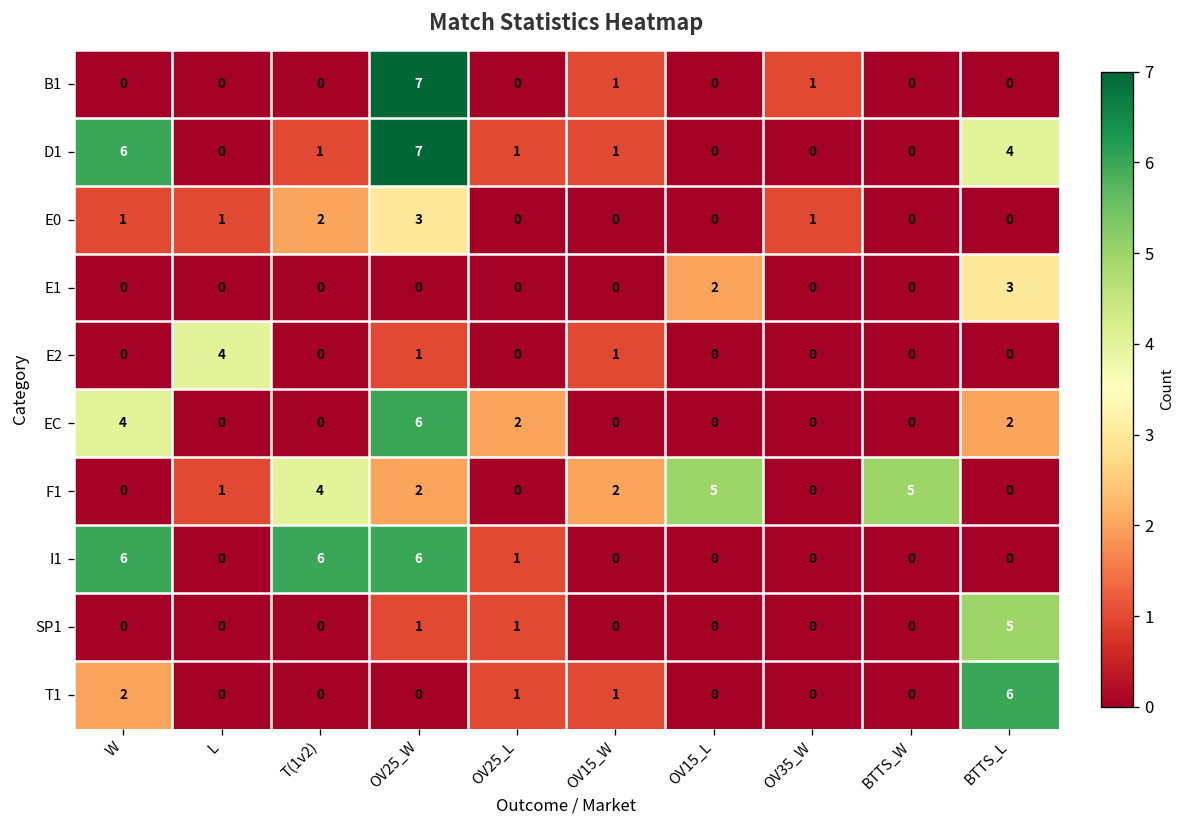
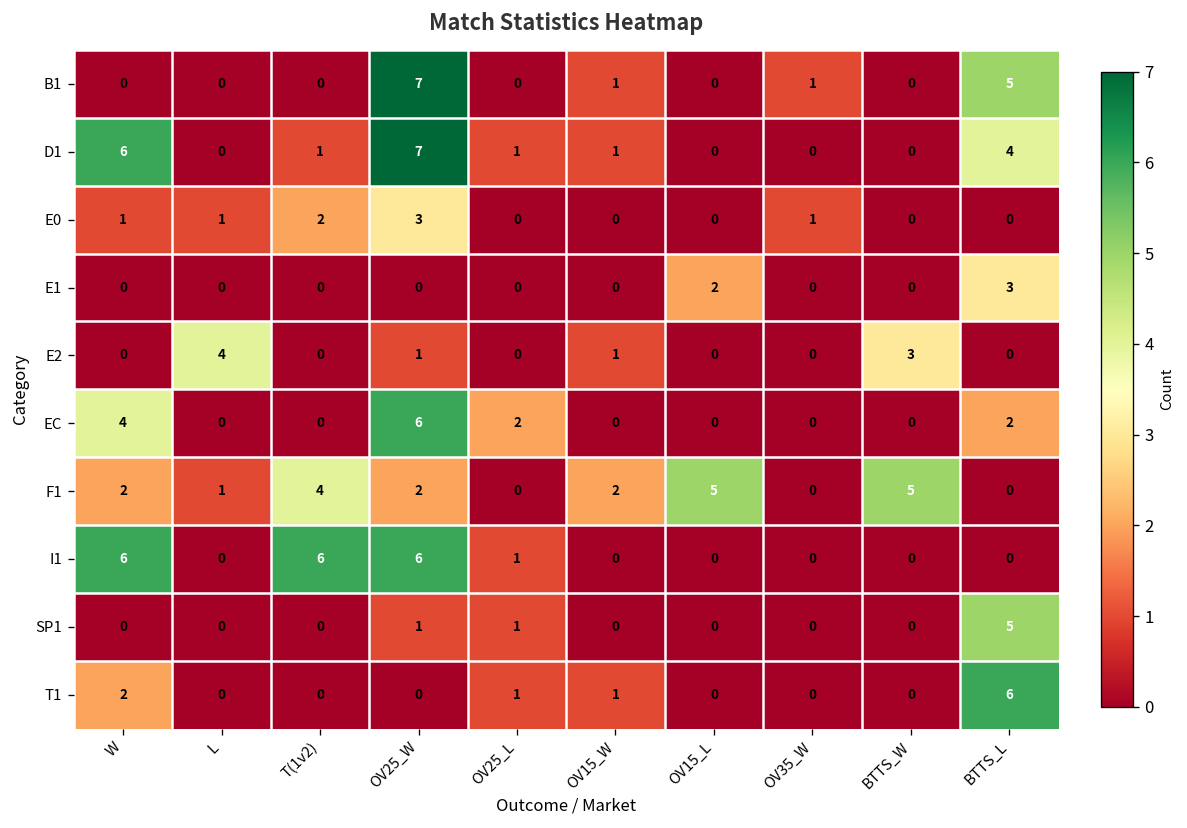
  {
    "B1": {
      "W": 0,
      "L": 0,
      "T(1v2)": 0,
      "OV25_W": 7,
      "OV25_L": 0,
      "OV15_W": 1,
      "OV15_L": 0,
      "OV35_W": 1,
      "BTTS_W": 0,
-     "BTTS_L": 0
+     "BTTS_L": 5
    },
    "D1": {
      "W": 6,
      "L": 0,
      "T(1v2)": 1,
      "OV25_W": 7,
      "OV25_L": 1,
      "OV15_W": 1,
      "OV15_L": 0,
      "OV35_W": 0,
      "BTTS_W": 0,
      "BTTS_L": 4
    },
    "E0": {
      "W": 1,
      "L": 1,
      "T(1v2)": 2,
      "OV25_W": 3,
      "OV25_L": 0,
      "OV15_W": 0,
      "OV15_L": 0,
      "OV35_W": 1,
      "BTTS_W": 0,
      "BTTS_L": 0
    },
    "E1": {
      "W": 0,
      "L": 0,
      "T(1v2)": 0,
      "OV25_W": 0,
      "OV25_L": 0,
      "OV15_W": 0,
      "OV15_L": 2,
      "OV35_W": 0,
      "BTTS_W": 0,
      "BTTS_L": 3
    },
    "E2": {
      "W": 0,
      "L": 4,
      "T(1v2)": 0,
      "OV25_W": 1,
      "OV25_L": 0,
      "OV15_W": 1,
      "OV15_L": 0,
      "OV35_W": 0,
-     "BTTS_W": 0,
+     "BTTS_W": 3,
      "BTTS_L": 0
    },
    "EC": {
      "W": 4,
      "L": 0,
      "T(1v2)": 0,
      "OV25_W": 6,
      "OV25_L": 2,
      "OV15_W": 0,
      "OV15_L": 0,
      "OV35_W": 0,
      "BTTS_W": 0,
      "BTTS_L": 2
    },
    "F1": {
-     "W": 0,
+     "W": 2,
      "L": 1,
      "T(1v2)": 4,
      "OV25_W": 2,
      "OV25_L": 0,
      "OV15_W": 2,
      "OV15_L": 5,
      "OV35_W": 0,
      "BTTS_W": 5,
      "BTTS_L": 0
    },
    "I1": {
      "W": 6,
      "L": 0,
      "T(1v2)": 6,
      "OV25_W": 6,
      "OV25_L": 1,
      "OV15_W": 0,
      "OV15_L": 0,
      "OV35_W": 0,
      "BTTS_W": 0,
      "BTTS_L": 0
    },
    "SP1": {
      "W": 0,
      "L": 0,
      "T(1v2)": 0,
      "OV25_W": 1,
      "OV25_L": 1,
      "OV15_W": 0,
      "OV15_L": 0,
      "OV35_W": 0,
      "BTTS_W": 0,
      "BTTS_L": 5
    },
    "T1": {
      "W": 2,
      "L": 0,
      "T(1v2)": 0,
      "OV25_W": 0,
      "OV25_L": 1,
      "OV15_W": 1,
      "OV15_L": 0,
      "OV35_W": 0,
      "BTTS_W": 0,
      "BTTS_L": 6
    }
  }
